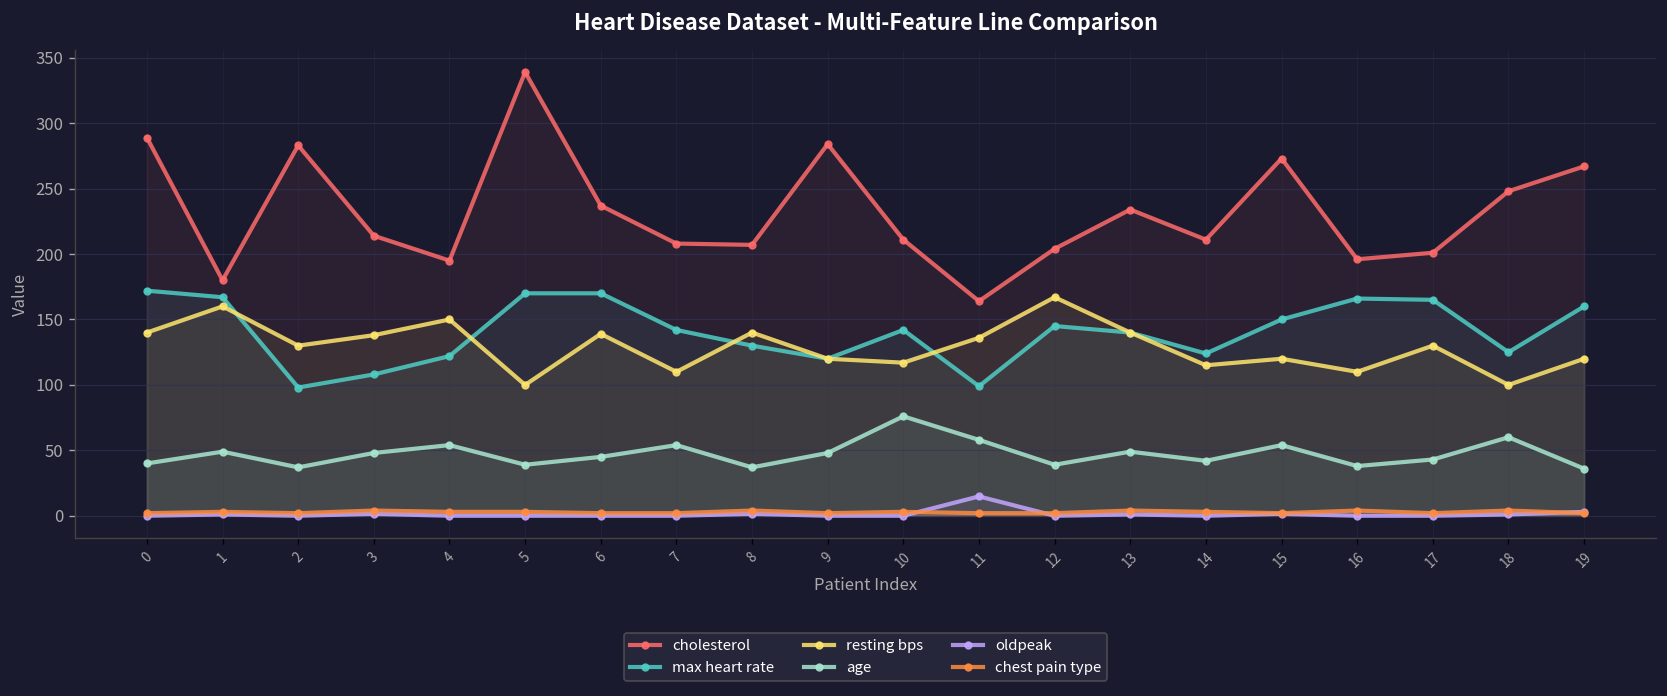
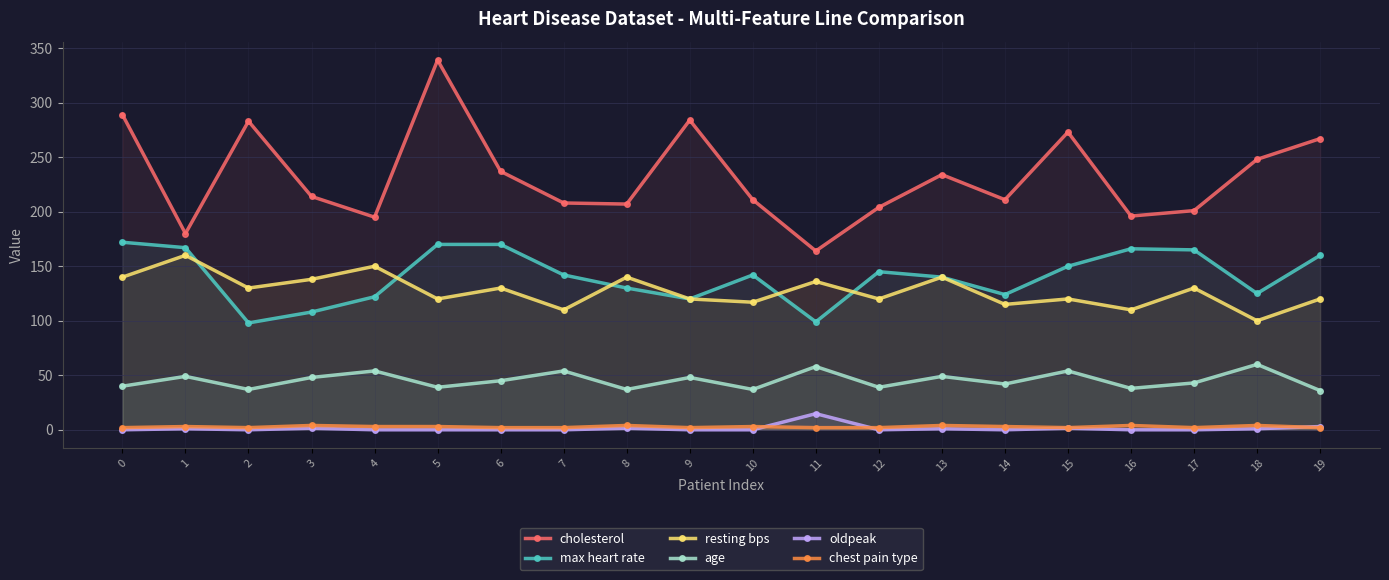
  {
    "max heart rate": {
      "0": 172,
      "1": 167,
      "2": 98,
      "3": 108,
      "4": 122,
      "5": 170,
      "6": 170,
      "7": 142,
      "8": 130,
      "10": 142,
      "11": 99,
      "12": 145,
      "14": 124,
      "15": 150,
      "16": 166,
      "17": 165,
      "18": 125,
      "19": 160
    },
    "resting bps": {
      "0": 140,
      "1": 160,
      "2": 130,
      "3": 138,
      "4": 150,
-     "5": 100,
-     "6": 139,
+     "5": 120,
+     "6": 130,
      "7": 110,
      "8": 140,
      "10": 117,
      "11": 136,
-     "12": 167,
+     "12": 120,
      "14": 115,
      "15": 120,
      "16": 110,
      "17": 130,
      "18": 100,
      "19": 120
    },
    "age": {
      "0": 40,
      "1": 49,
      "2": 37,
      "3": 48,
      "4": 54,
      "5": 39,
      "6": 45,
      "7": 54,
      "8": 37,
      "9": 48,
-     "10": 76,
+     "10": 37,
      "11": 58,
      "12": 39,
      "13": 49,
      "14": 42,
      "15": 54,
      "16": 38,
      "17": 43,
      "18": 60,
      "19": 36
    },
    "oldpeak": {
      "3": 2,
      "4": 0,
      "5": 0,
      "8": 2,
      "10": 0,
      "11": 15,
      "13": 1,
      "14": 0,
      "16": 0,
      "18": 1
    }
  }
